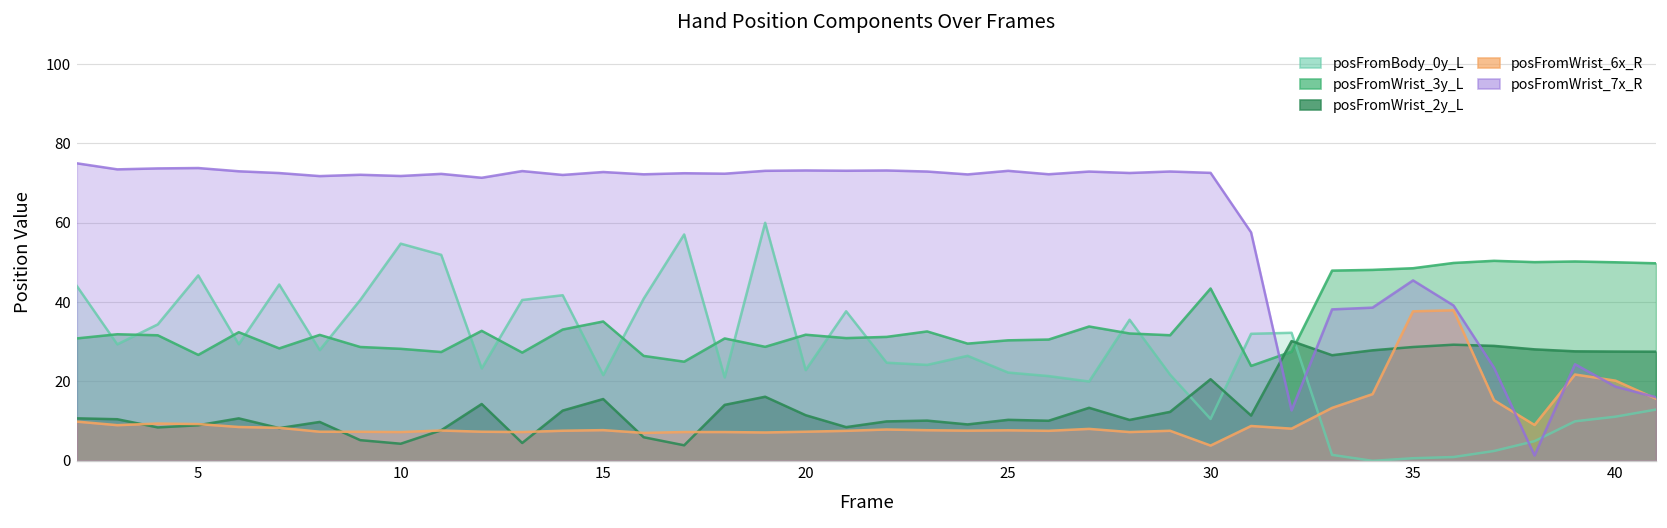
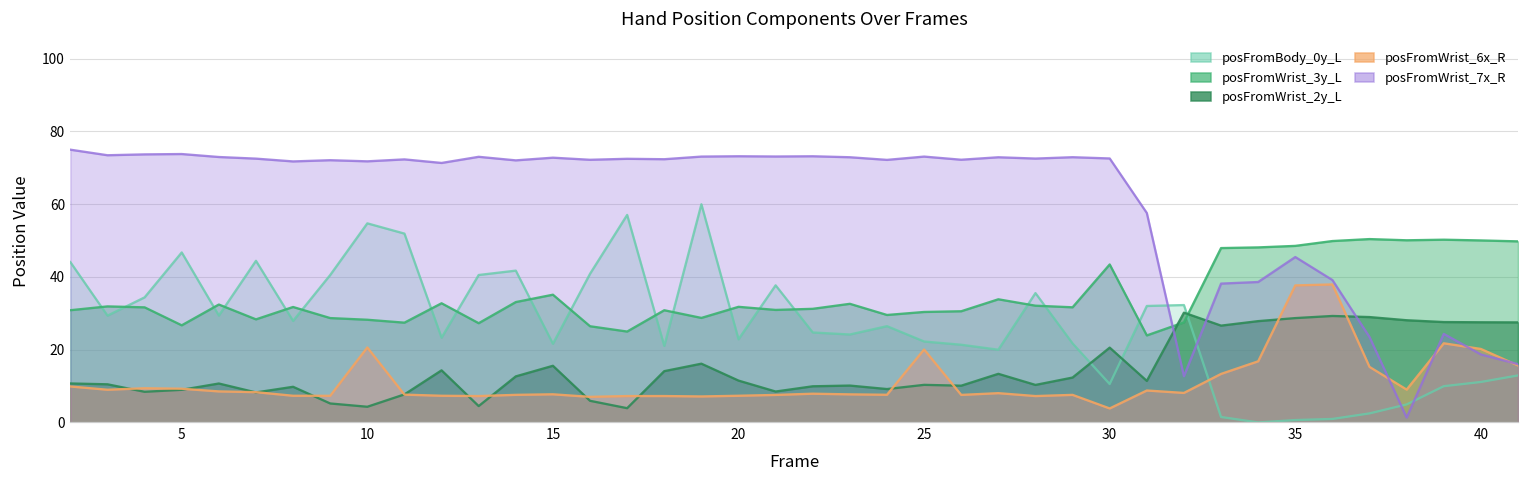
  {
    "posFromWrist_6x_R": {
-     "10": 7,
+     "10": 21,
      "15": 8,
      "20": 7,
-     "25": 8,
+     "25": 20,
      "30": 4,
      "35": 38,
      "40": 20
    }
  }
